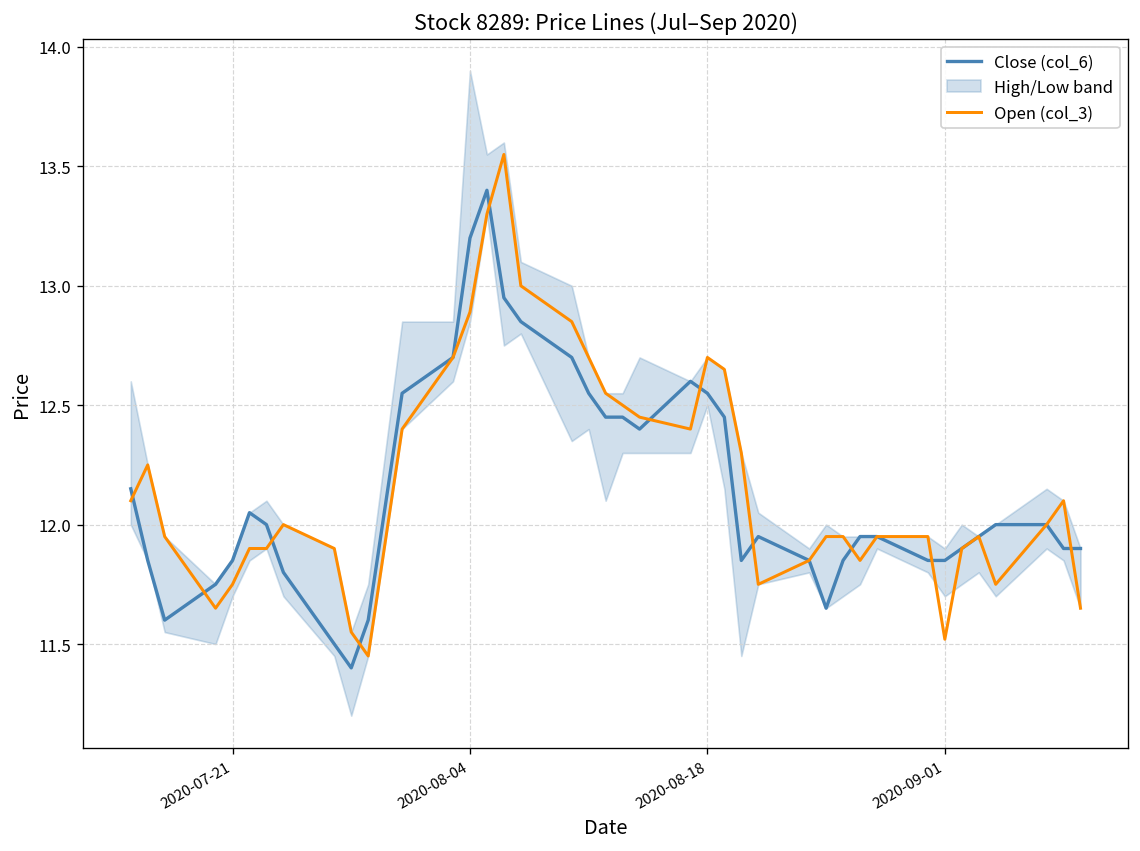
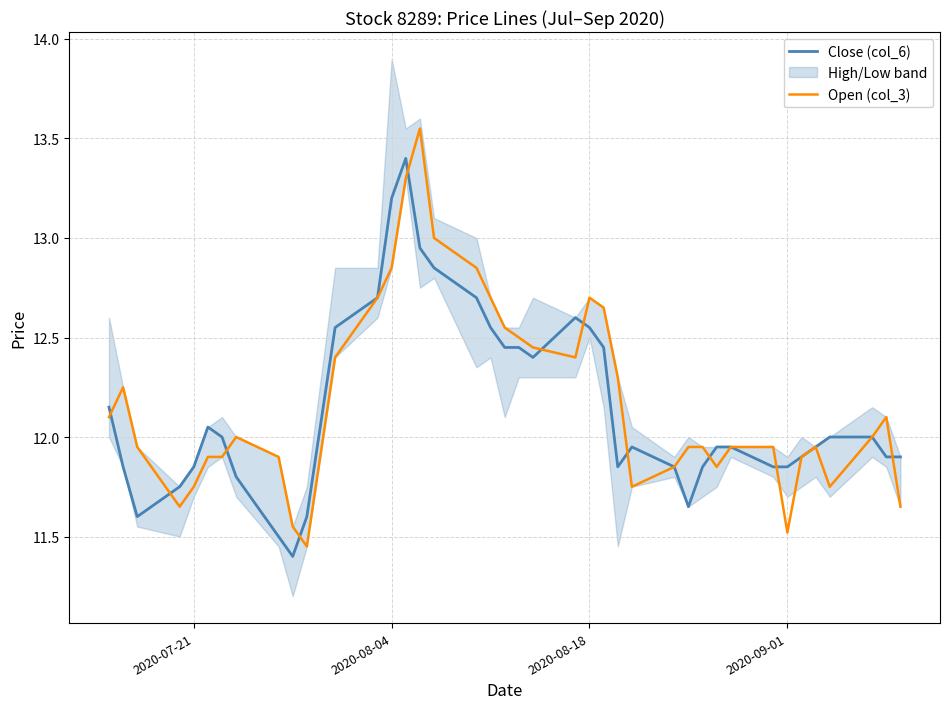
  {
    "Open (col_3)": {
      "2020-07-21": 11.75,
-     "2020-08-04": 12.89,
+     "2020-08-04": 12.85,
      "2020-09-01": 11.52
    }
  }
